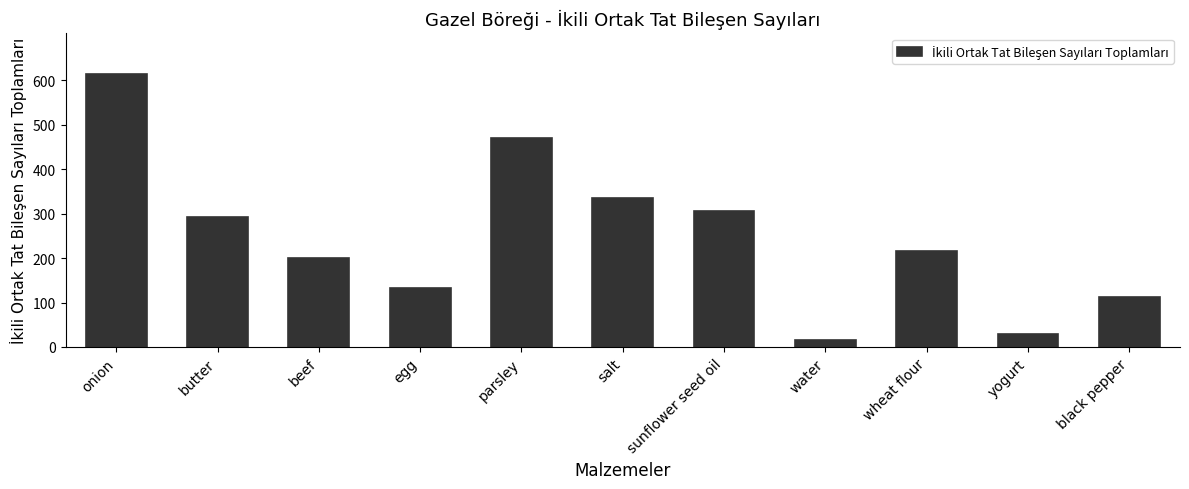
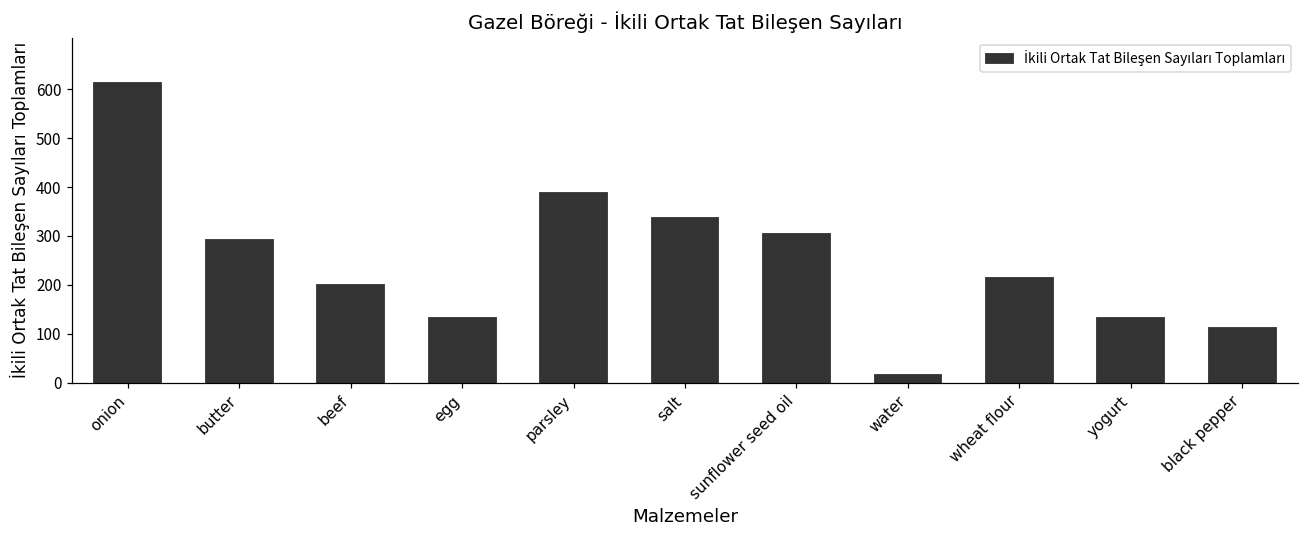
  {
    "onion": 610,
    "butter": 290,
    "beef": 200,
    "egg": 130,
-   "parsley": 470,
+   "parsley": 390,
    "salt": 340,
    "sunflower seed oil": 310,
    "water": 20,
    "wheat flour": 220,
-   "yogurt": 30,
+   "yogurt": 130,
    "black pepper": 110
  }
